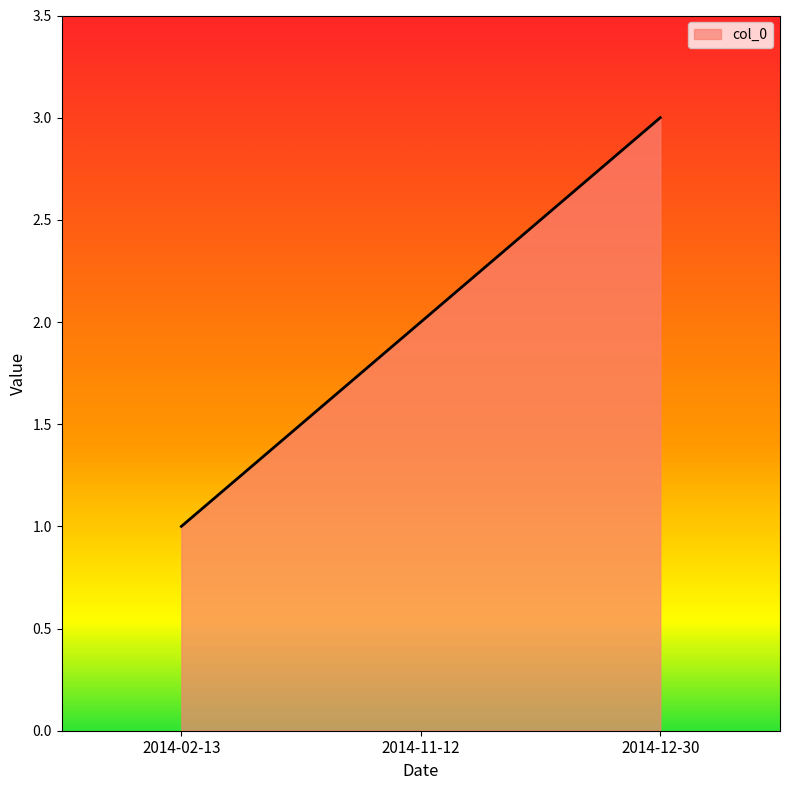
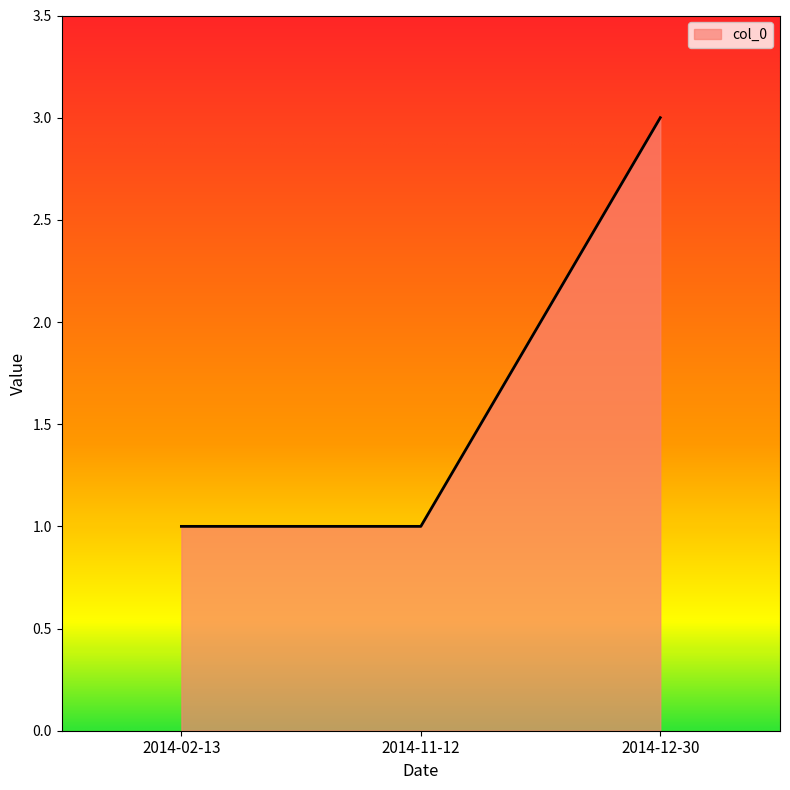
  {
    "2014-02-13": 1,
-   "2014-11-12": 2,
+   "2014-11-12": 1,
    "2014-12-30": 3
  }
